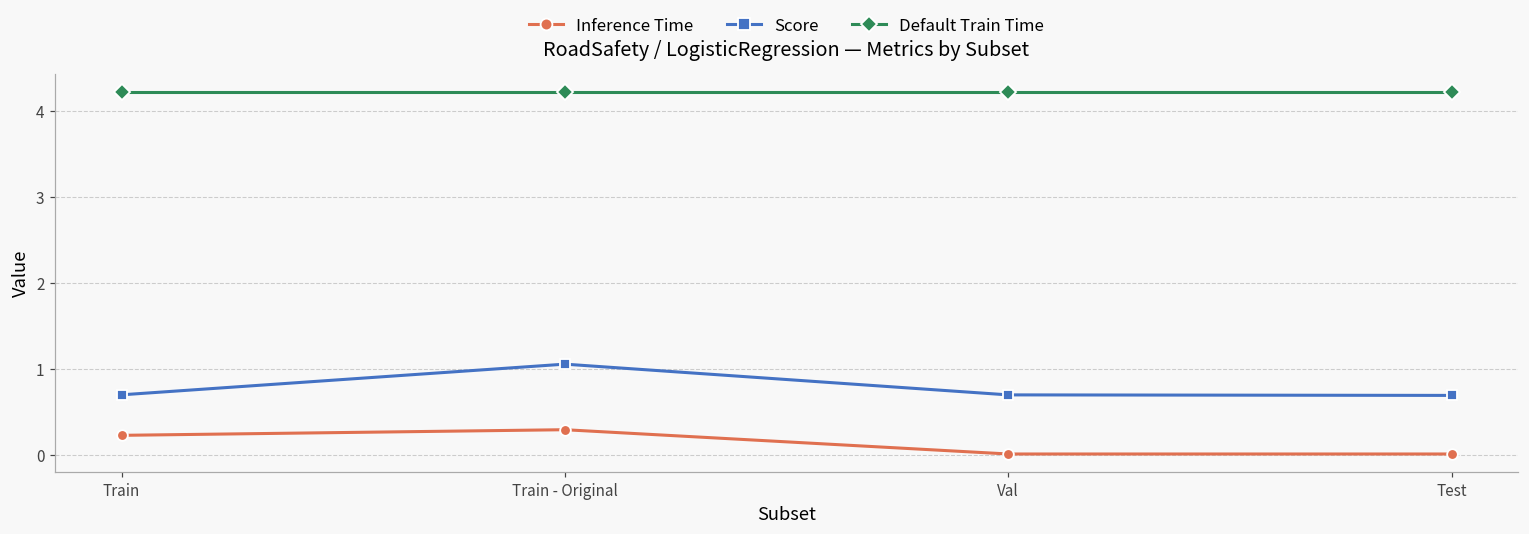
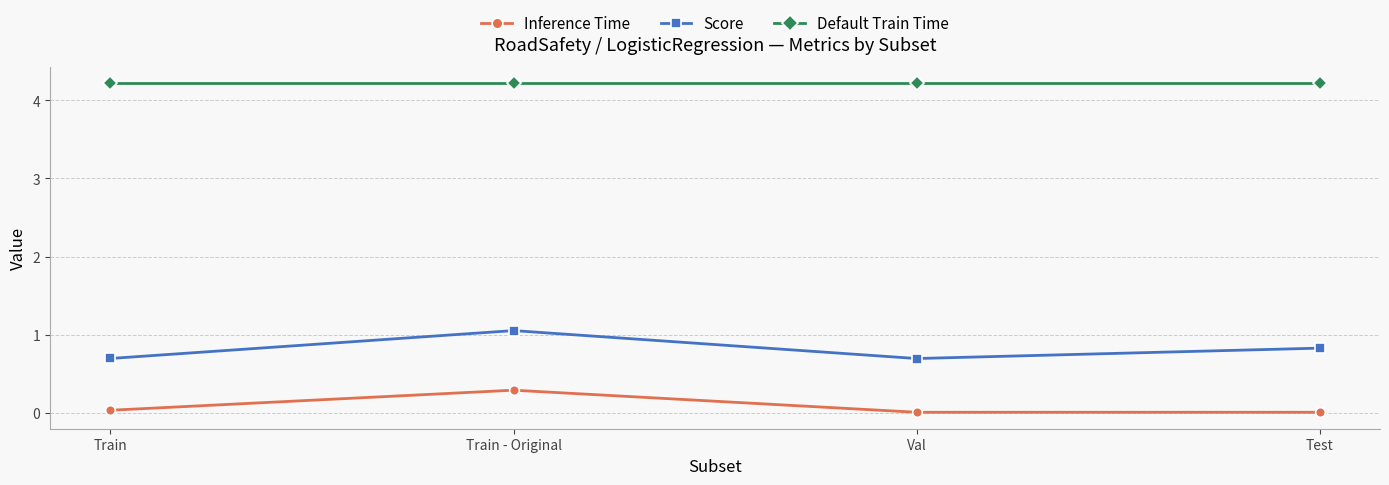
  {
    "Inference Time": {
-     "Train": 0.2,
+     "Train": 0.0,
      "Train - Original": 0.3,
      "Val": 0.0,
      "Test": 0.0
    },
    "Score": {
      "Train": 0.7,
      "Train - Original": 1.1,
      "Val": 0.7,
-     "Test": 0.7
+     "Test": 0.8
    },
    "Default Train Time": {
      "Train": 4.2,
      "Train - Original": 4.2,
      "Val": 4.2,
      "Test": 4.2
    }
  }
